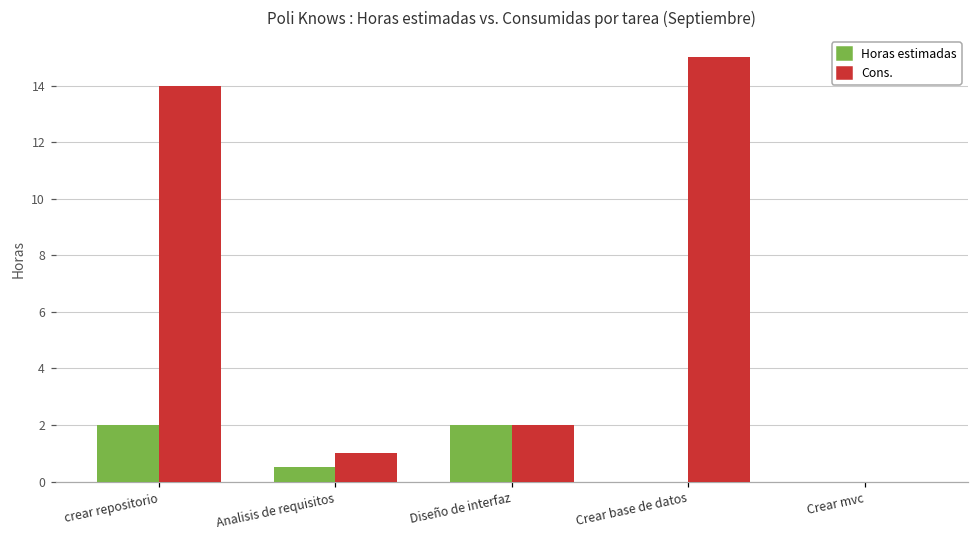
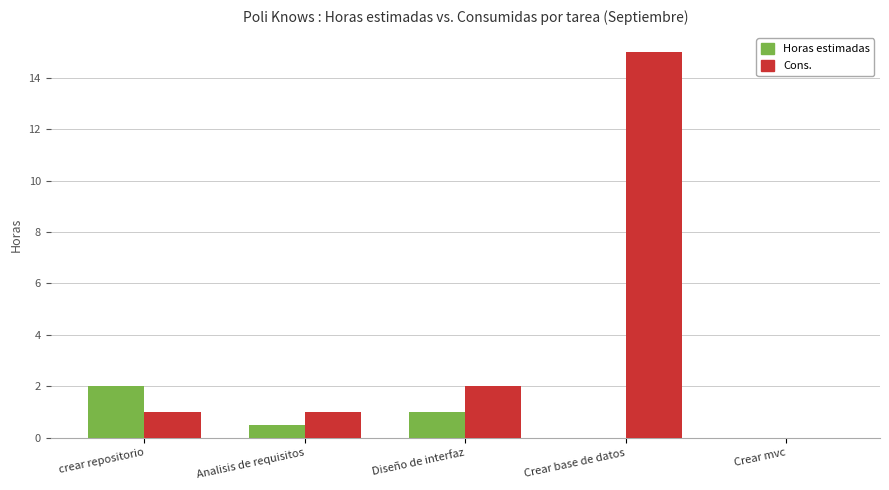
  {
    "Horas estimadas": {
      "crear repositorio": 2,
      "Analisis de requisitos": 0.5,
-     "Diseño de interfaz": 2,
+     "Diseño de interfaz": 1,
      "Crear base de datos": 0,
      "Crear mvc": 0
    },
    "Cons.": {
-     "crear repositorio": 14,
+     "crear repositorio": 1,
      "Analisis de requisitos": 1,
      "Diseño de interfaz": 2,
      "Crear base de datos": 15,
      "Crear mvc": 0
    }
  }
